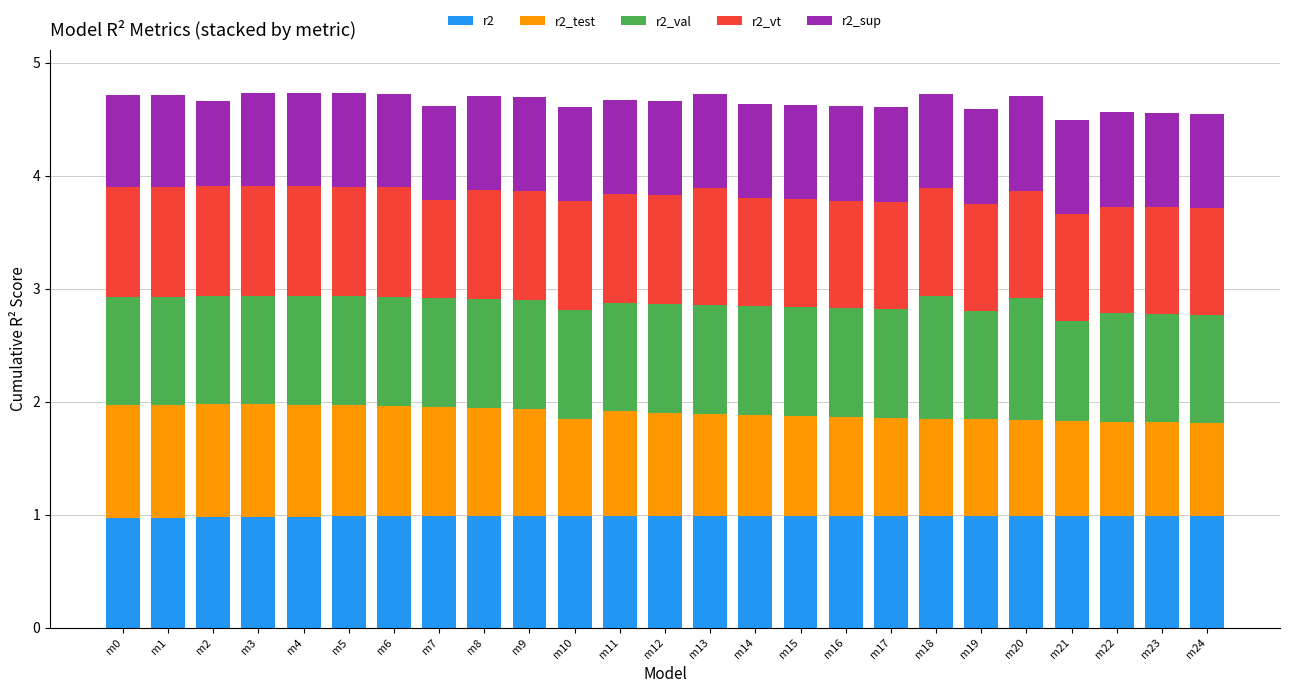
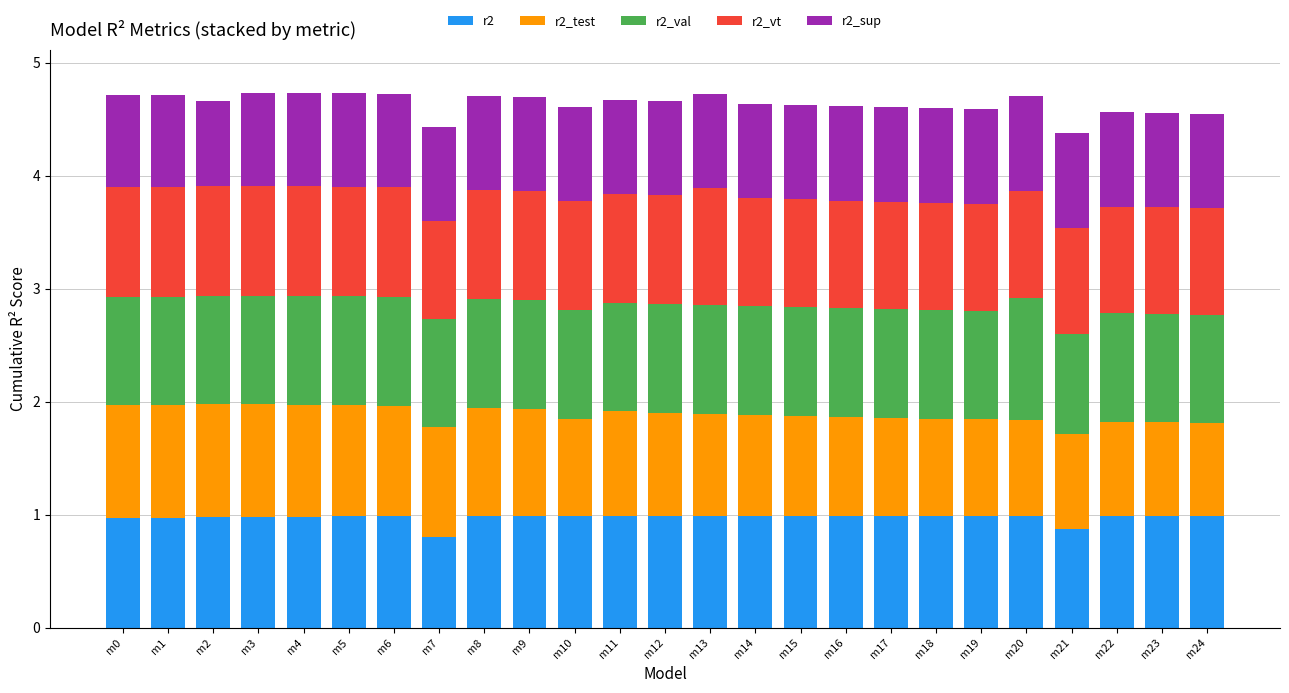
  {
    "r2": {
      "m0": 0.97,
      "m1": 0.97,
      "m2": 0.98,
      "m3": 0.98,
      "m4": 0.98,
      "m5": 0.98,
      "m6": 0.99,
-     "m7": 0.99,
+     "m7": 0.80,
      "m8": 0.99,
      "m9": 0.99,
      "m10": 0.99,
      "m11": 0.99,
      "m12": 0.99,
      "m13": 0.99,
      "m14": 0.99,
      "m15": 0.99,
      "m16": 0.99,
      "m17": 0.99,
      "m18": 0.99,
      "m19": 0.99,
      "m20": 0.99,
-     "m21": 0.99,
+     "m21": 0.87,
      "m22": 0.99,
      "m23": 0.99,
      "m24": 0.99
    },
    "r2_test": {
      "m0": 1.00,
      "m1": 1.00,
      "m2": 1.00,
      "m3": 1.00,
      "m4": 0.99,
      "m5": 0.98,
      "m6": 0.98,
      "m7": 0.97,
      "m8": 0.96,
      "m9": 0.95,
      "m10": 0.86,
      "m11": 0.93,
      "m12": 0.92,
      "m13": 0.91,
      "m14": 0.90,
      "m15": 0.89,
      "m16": 0.88,
      "m17": 0.87,
      "m18": 0.86,
      "m19": 0.85,
      "m20": 0.85,
      "m21": 0.84,
      "m22": 0.84,
      "m23": 0.83,
      "m24": 0.83
    },
    "r2_val": {
      "m0": 0.96,
      "m1": 0.96,
      "m2": 0.96,
      "m3": 0.96,
      "m4": 0.96,
      "m5": 0.96,
      "m6": 0.96,
      "m7": 0.96,
      "m8": 0.96,
      "m9": 0.96,
      "m10": 0.96,
      "m11": 0.96,
      "m12": 0.96,
      "m13": 0.96,
      "m14": 0.96,
      "m15": 0.96,
      "m16": 0.96,
      "m17": 0.96,
-     "m18": 1.09,
+     "m18": 0.96,
      "m19": 0.96,
      "m20": 1.08,
      "m21": 0.88,
      "m22": 0.96,
      "m23": 0.96,
      "m24": 0.96
    },
    "r2_vt": {
      "m0": 0.97,
      "m1": 0.97,
      "m2": 0.97,
      "m3": 0.97,
      "m4": 0.97,
      "m5": 0.97,
      "m6": 0.97,
      "m7": 0.86,
      "m8": 0.97,
      "m9": 0.97,
      "m10": 0.96,
      "m11": 0.96,
      "m12": 0.96,
      "m13": 1.03,
      "m14": 0.96,
      "m15": 0.95,
      "m16": 0.95,
      "m17": 0.95,
      "m18": 0.95,
      "m19": 0.95,
      "m20": 0.95,
      "m21": 0.95,
      "m22": 0.94,
      "m23": 0.94,
      "m24": 0.94
    },
    "r2_sup": {
      "m0": 0.82,
      "m1": 0.82,
      "m2": 0.75,
      "m3": 0.82,
      "m4": 0.83,
      "m5": 0.83,
      "m6": 0.83,
      "m7": 0.83,
      "m8": 0.83,
      "m9": 0.83,
      "m10": 0.83,
      "m11": 0.83,
      "m12": 0.83,
      "m13": 0.84,
      "m14": 0.84,
      "m15": 0.84,
      "m16": 0.84,
      "m17": 0.84,
      "m18": 0.84,
      "m19": 0.84,
      "m20": 0.84,
      "m21": 0.84,
      "m22": 0.84,
      "m23": 0.84,
      "m24": 0.84
    }
  }
